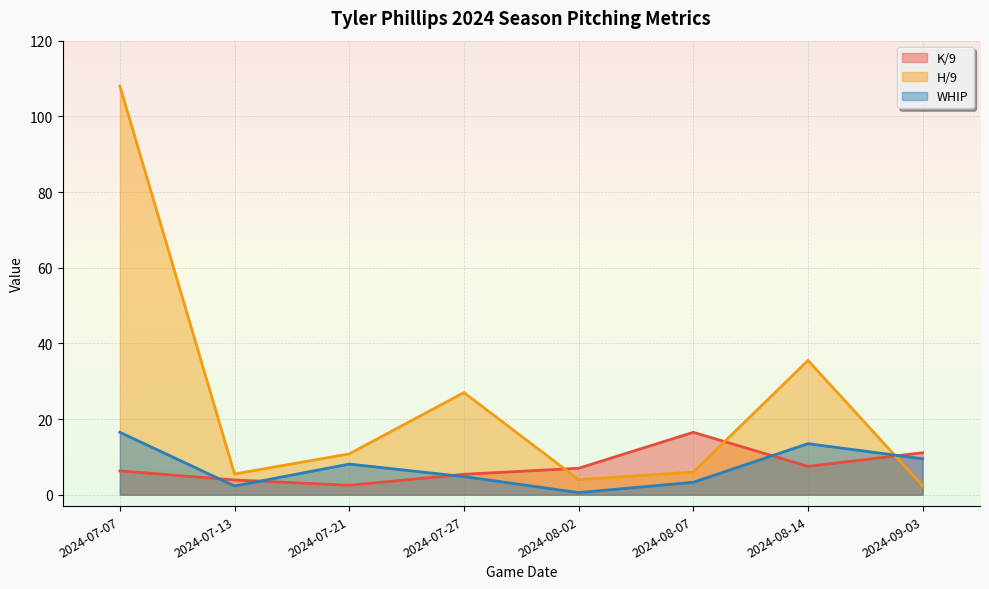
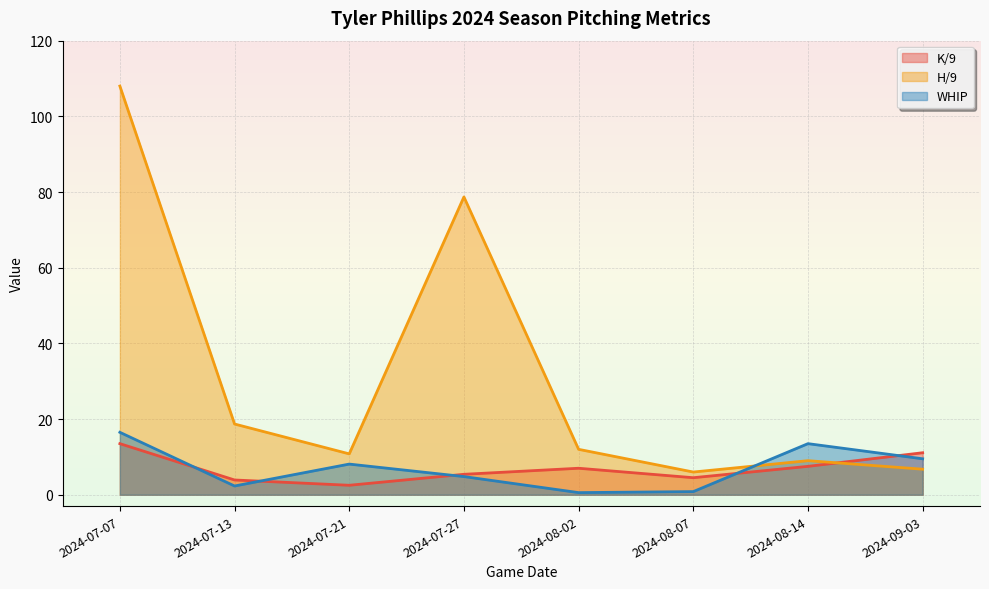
  {
    "K/9": {
-     "2024-07-07": 6,
+     "2024-07-07": 14,
      "2024-07-13": 4,
      "2024-07-21": 3,
      "2024-08-02": 7,
-     "2024-08-07": 17,
+     "2024-08-07": 5,
      "2024-08-14": 8,
      "2024-09-03": 11
    },
    "H/9": {
      "2024-07-07": 108,
-     "2024-07-13": 5,
+     "2024-07-13": 19,
      "2024-07-21": 11,
-     "2024-07-27": 27,
-     "2024-08-02": 4,
+     "2024-07-27": 79,
+     "2024-08-02": 12,
      "2024-08-07": 6,
-     "2024-08-14": 36,
-     "2024-09-03": 2
+     "2024-08-14": 9,
+     "2024-09-03": 7
    },
    "WHIP": {
      "2024-07-07": 17,
      "2024-07-13": 2,
      "2024-07-21": 8,
      "2024-08-02": 1,
-     "2024-08-07": 3,
+     "2024-08-07": 1,
      "2024-08-14": 14,
      "2024-09-03": 10
    }
  }
